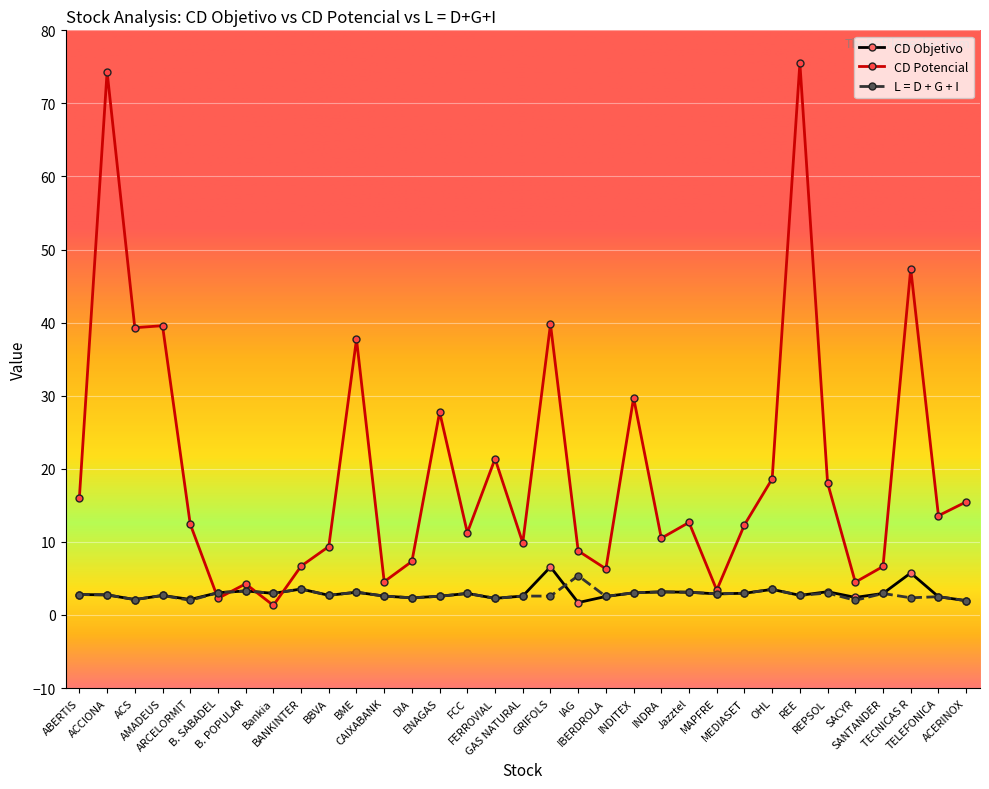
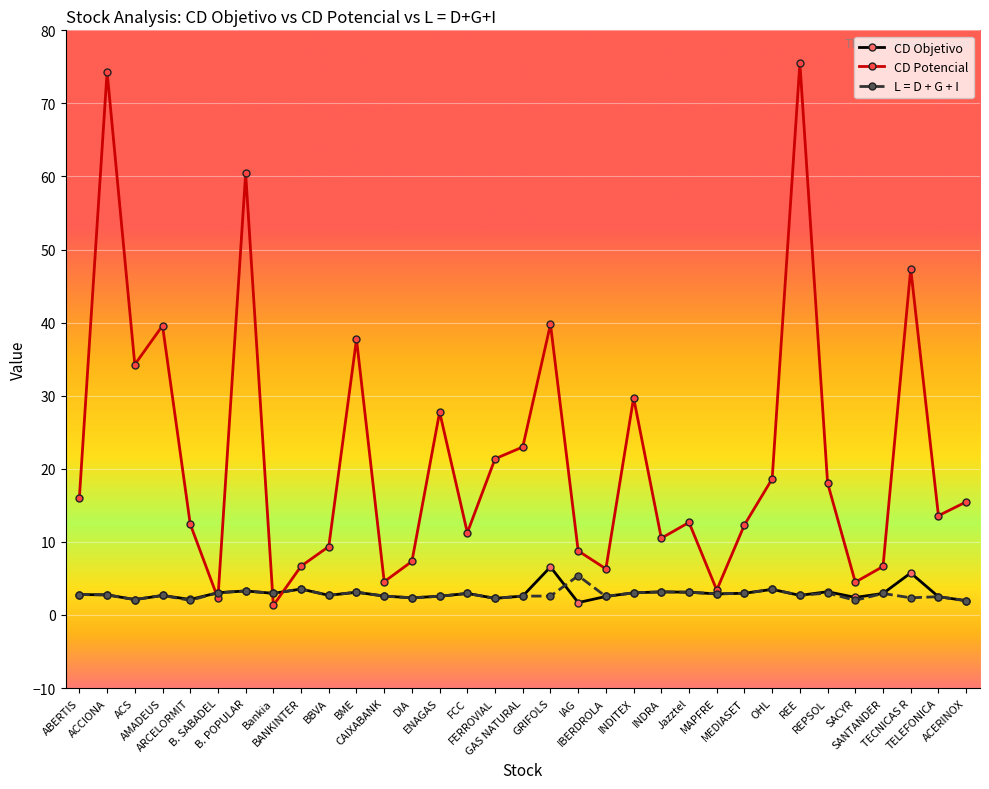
  {
    "CD Objetivo": {
      "GRIFOLS": 7,
      "IAG": 2,
      "SACYR": 2,
      "TECNICAS R": 6
    },
    "CD Potencial": {
      "ABERTIS": 16,
      "ACCIONA": 74,
-     "ACS": 39,
+     "ACS": 34,
      "AMADEUS": 40,
      "ARCELORMIT": 12,
      "B. SABADEL": 2,
-     "B. POPULAR": 4,
+     "B. POPULAR": 60,
      "Bankia": 1,
      "BANKINTER": 7,
      "BBVA": 9,
      "BME": 38,
      "CAIXABANK": 5,
      "DIA": 7,
      "ENAGAS": 28,
      "FCC": 11,
      "FERROVIAL": 21,
-     "GAS NATURAL": 10,
+     "GAS NATURAL": 23,
      "GRIFOLS": 40,
      "IAG": 9,
      "IBERDROLA": 6,
      "INDITEX": 30,
      "INDRA": 11,
      "Jazztel": 13,
      "MAPFRE": 3,
      "MEDIASET": 12,
      "OHL": 19,
      "REE": 76,
      "REPSOL": 18,
      "SACYR": 4,
      "SANTANDER": 7,
      "TECNICAS R": 47,
      "TELEFONICA": 14,
      "ACERINOX": 15
    },
    "L = D + G + I": {
      "GRIFOLS": 3,
      "IAG": 5,
      "SACYR": 2,
      "TECNICAS R": 2
    }
  }
